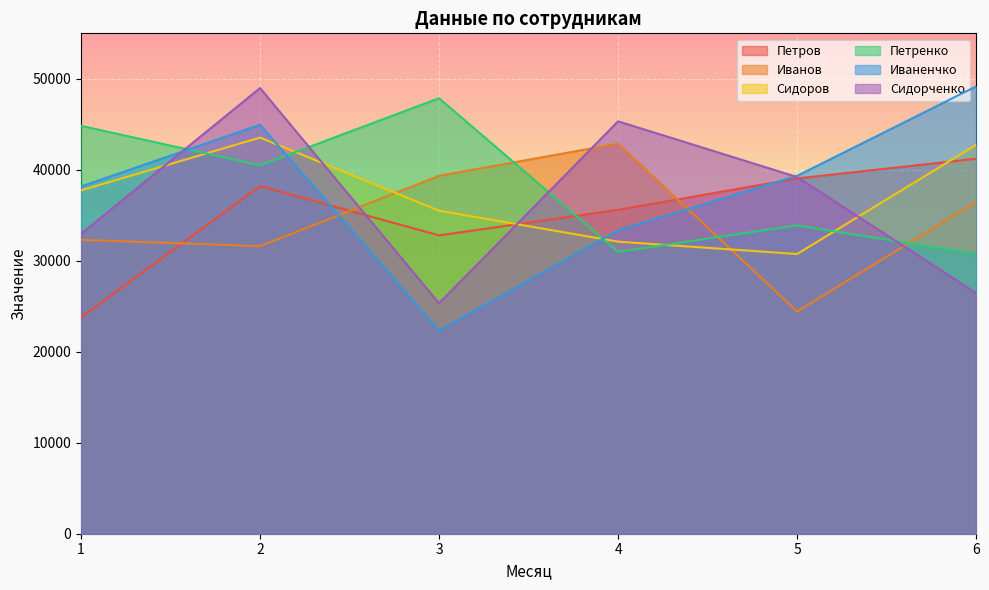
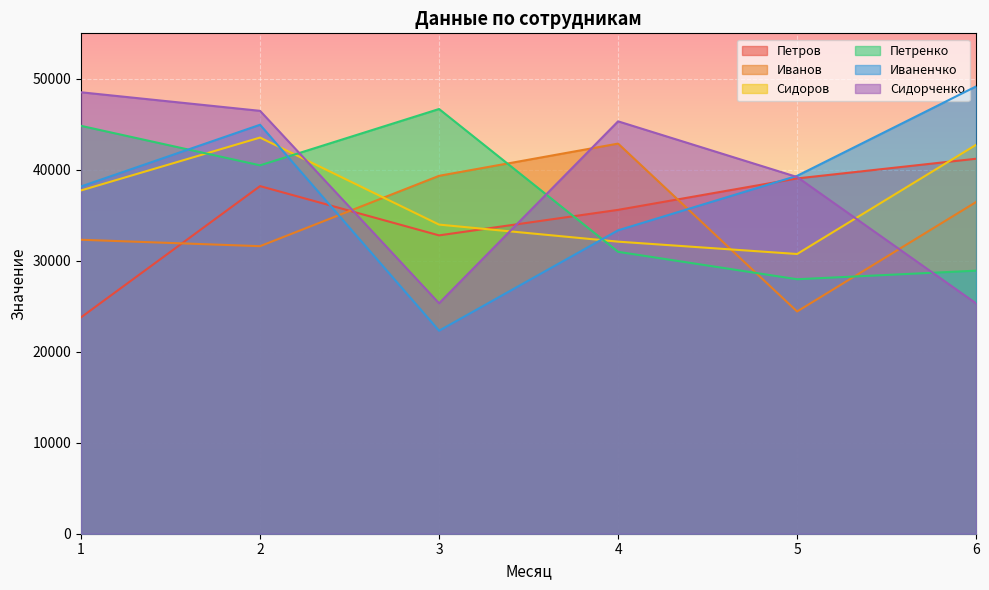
  {
    "Сидоров": {
      "1": 38000,
      "2": 44000,
-     "3": 36000,
+     "3": 34000,
      "4": 32000,
      "5": 31000,
      "6": 43000
    },
    "Петренко": {
      "1": 45000,
      "2": 40000,
-     "3": 48000,
+     "3": 47000,
      "4": 31000,
-     "5": 34000,
-     "6": 31000
+     "5": 28000,
+     "6": 29000
    },
    "Иваненчко": {
      "1": 38000,
      "2": 45000,
      "3": 22000,
      "4": 33000,
      "6": 49000
    },
    "Сидорченко": {
-     "1": 33000,
-     "2": 49000,
+     "1": 49000,
+     "2": 46000,
      "3": 25000,
      "4": 45000,
-     "6": 26000
+     "6": 25000
    }
  }
